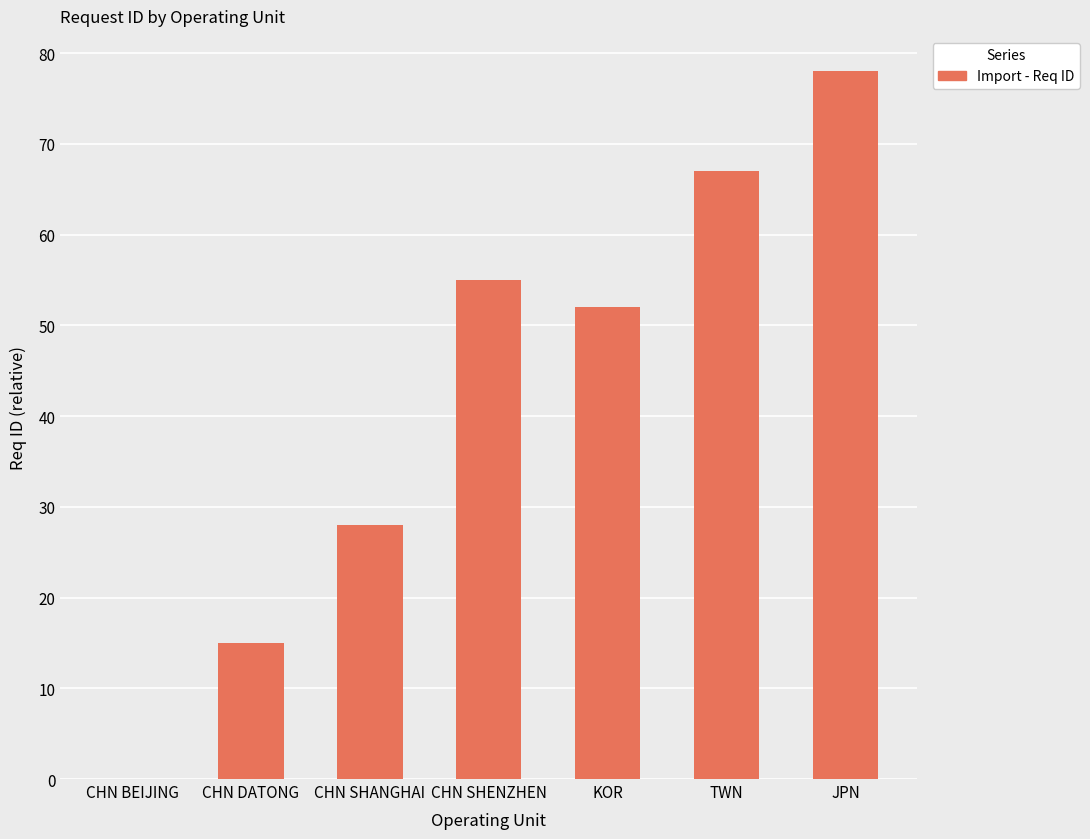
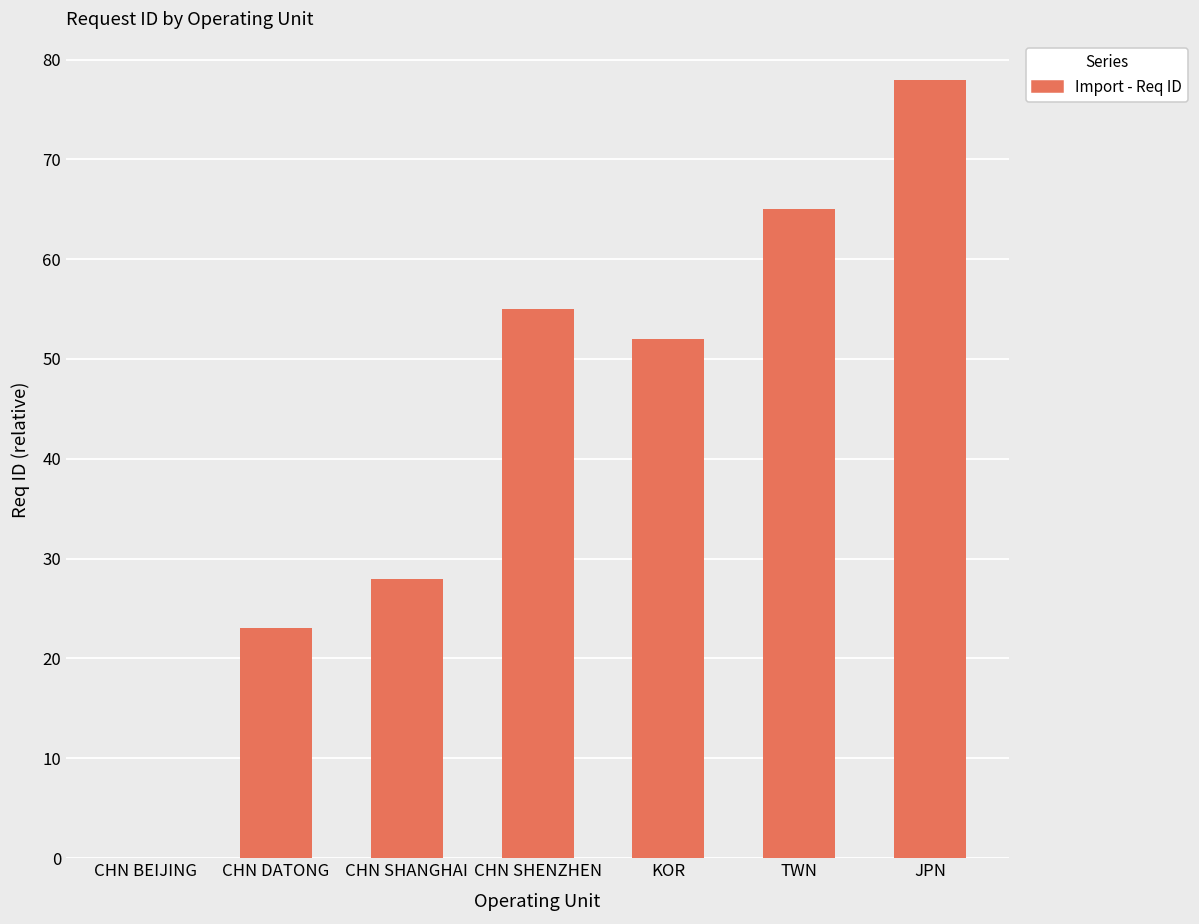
  {
    "CHN BEIJING": 0,
-   "CHN DATONG": 15,
+   "CHN DATONG": 23,
    "CHN SHANGHAI": 28,
    "CHN SHENZHEN": 55,
    "KOR": 52,
-   "TWN": 67,
+   "TWN": 65,
    "JPN": 78
  }
